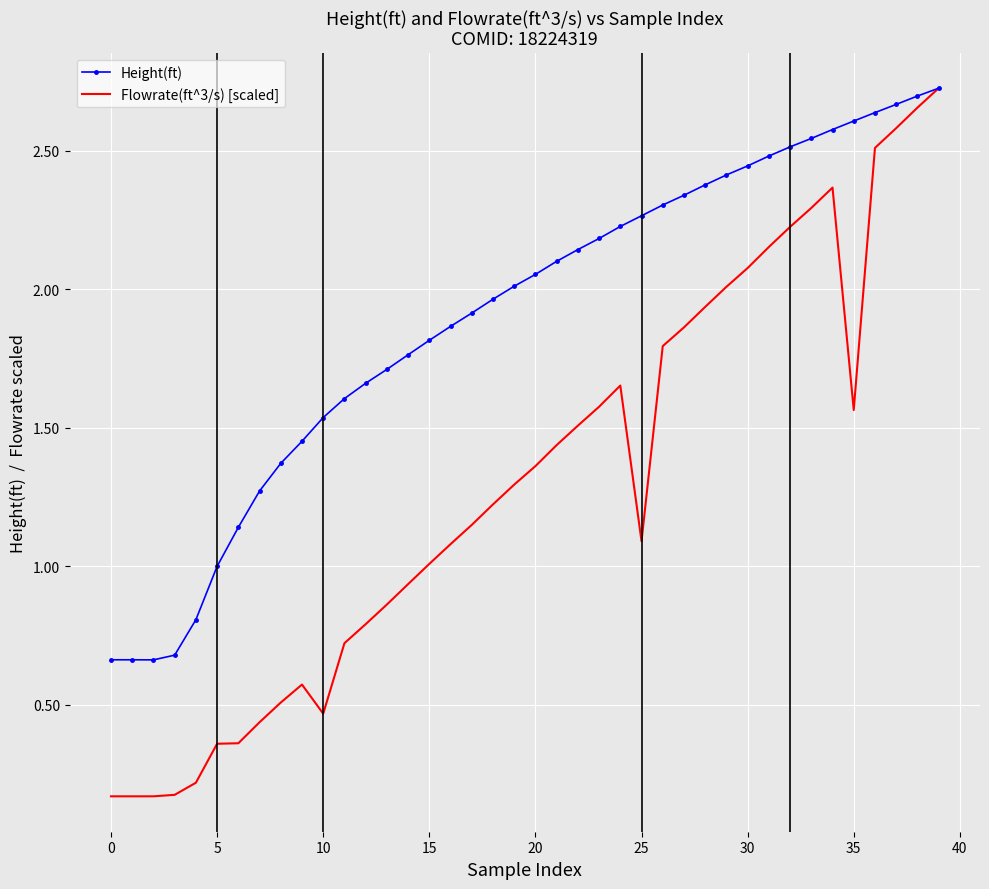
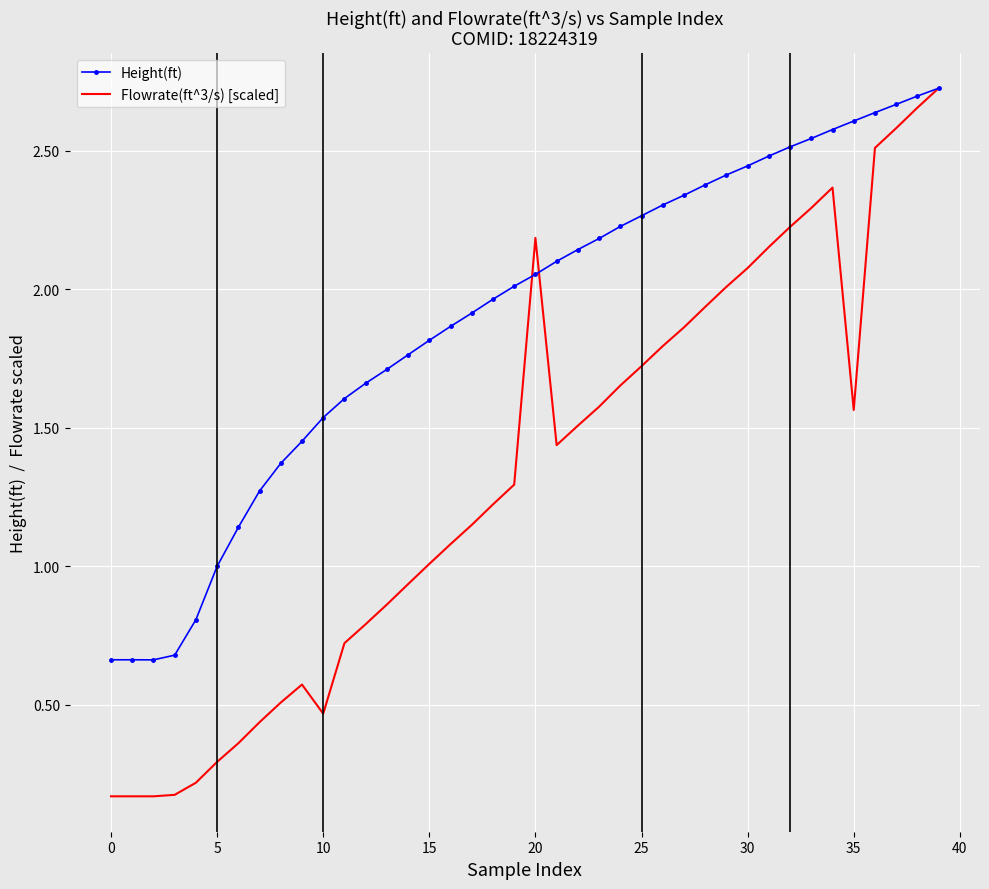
  {
    "Height(ft)": {
      "0": 0.66,
      "5": 1.00,
      "10": 1.54,
      "15": 1.82,
      "20": 2.05,
      "25": 2.27,
      "30": 2.45,
      "35": 2.61
    },
    "Flowrate(ft^3/s) [scaled]": {
      "0": 0.17,
-     "5": 0.36,
+     "5": 0.29,
      "10": 0.47,
      "15": 1.01,
-     "20": 1.36,
-     "25": 1.09,
+     "20": 2.19,
+     "25": 1.72,
      "30": 2.08,
      "35": 1.56
    }
  }
